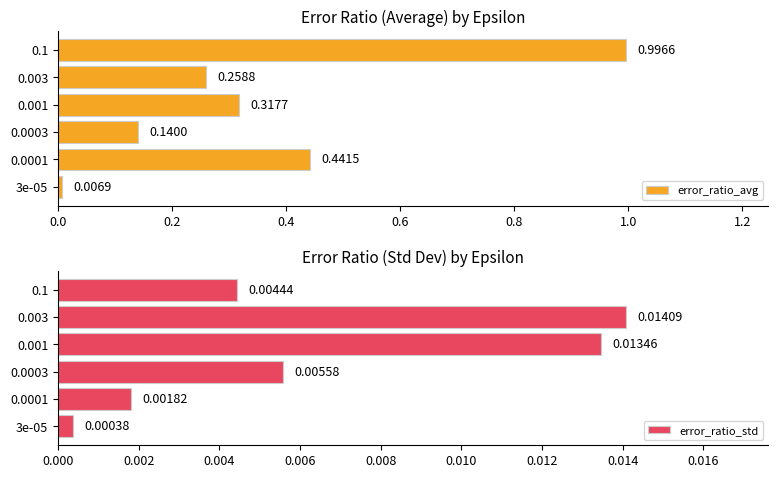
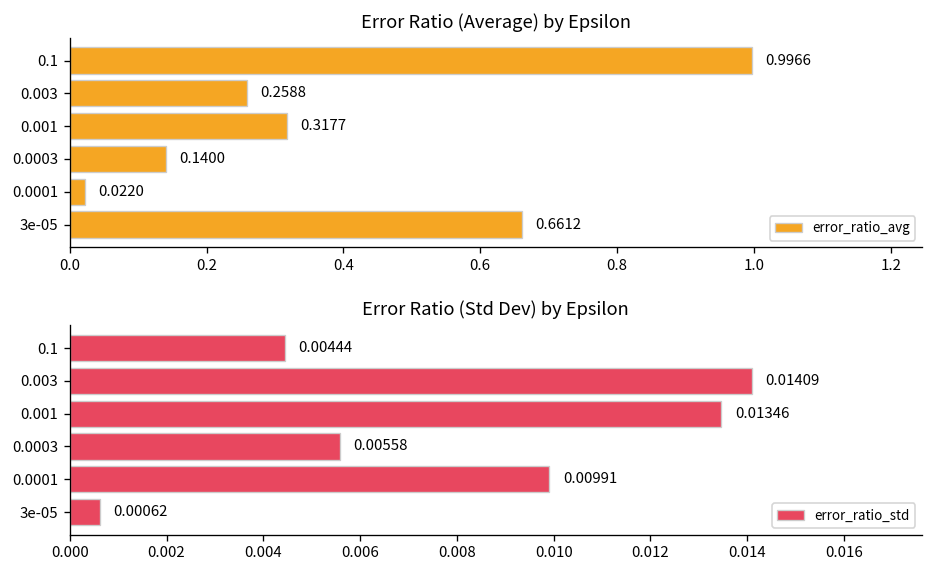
  {
    "Error Ratio (Average) by Epsilon": {
      "0.1": 0.9966,
      "0.003": 0.2588,
      "0.001": 0.3177,
      "0.0003": 0.1400,
-     "0.0001": 0.4415,
-     "3e-05": 0.0069
+     "0.0001": 0.0220,
+     "3e-05": 0.6612
    },
    "Error Ratio (Std Dev) by Epsilon": {
      "0.1": 0.00444,
      "0.003": 0.01409,
      "0.001": 0.01346,
      "0.0003": 0.00558,
-     "0.0001": 0.00182,
-     "3e-05": 0.00038
+     "0.0001": 0.00991,
+     "3e-05": 0.00062
    }
  }
